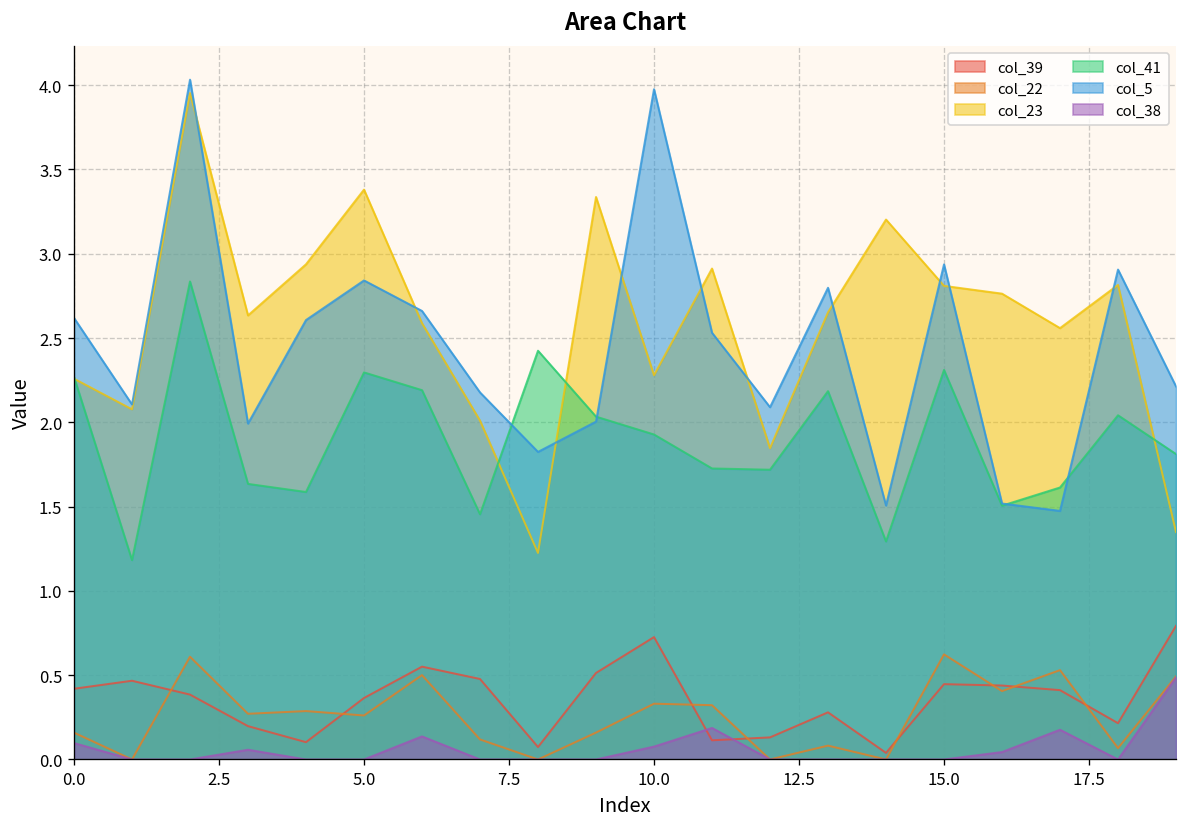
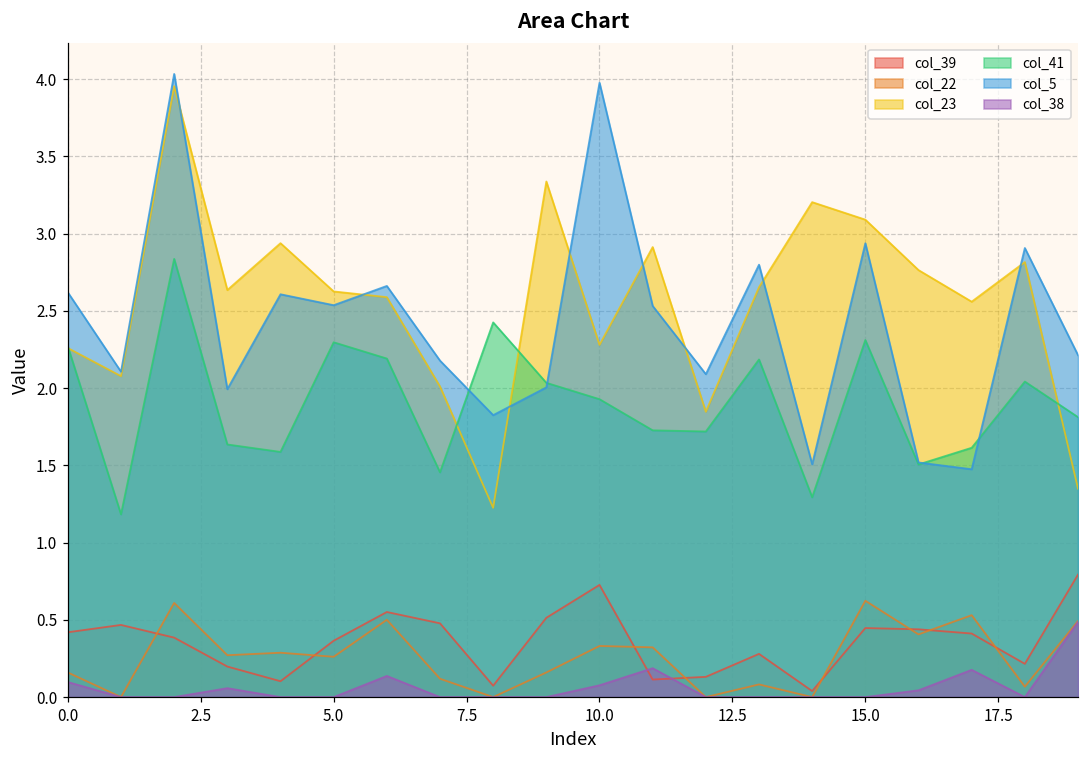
  {
    "col_23": {
-     "5.0": 3.38,
+     "5.0": 2.63,
      "10.0": 2.28,
-     "15.0": 2.81
+     "15.0": 3.09
    },
    "col_41": {
      "5.0": 2.30,
      "10.0": 1.93,
      "15.0": 2.31
    },
    "col_5": {
      "0.0": 2.62,
-     "5.0": 2.84,
+     "5.0": 2.54,
      "10.0": 3.98,
      "15.0": 2.94
    },
    "col_38": {
      "0.0": 0.10,
      "5.0": 0.00,
      "10.0": 0.08,
      "15.0": 0.00
    }
  }
